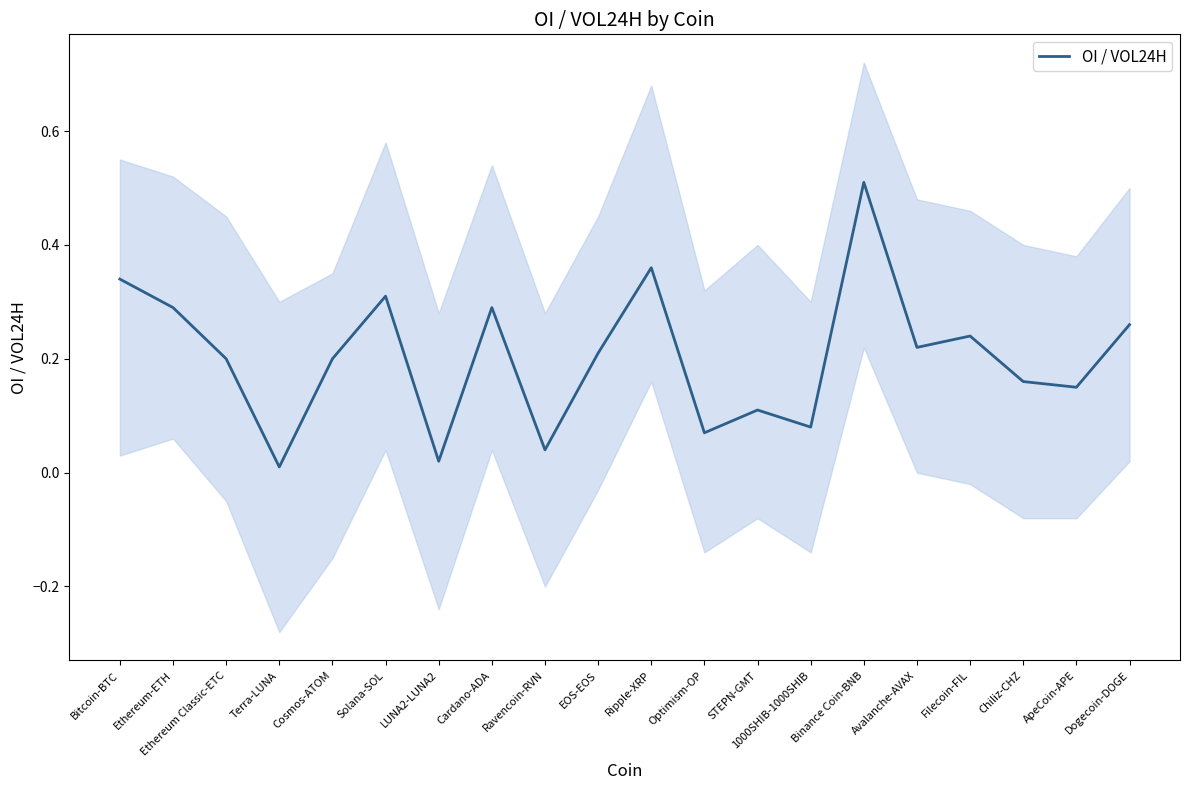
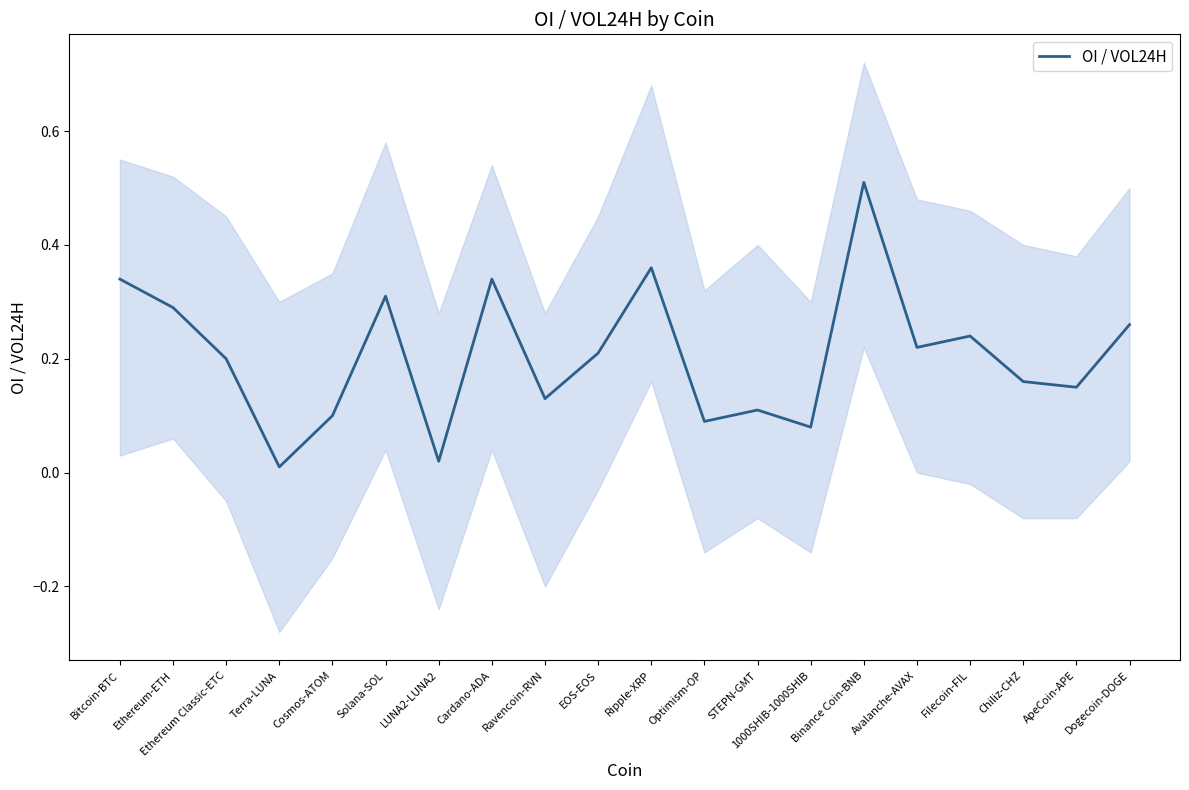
  {
    "OI / VOL24H": {
      "Bitcoin-BTC": 0.34,
      "Ethereum-ETH": 0.29,
      "Ethereum Classic-ETC": 0.20,
      "Terra-LUNA": 0.01,
-     "Cosmos-ATOM": 0.2,
+     "Cosmos-ATOM": 0.1,
      "Solana-SOL": 0.31,
      "LUNA2-LUNA2": 0.02,
-     "Cardano-ADA": 0.29,
-     "Ravencoin-RVN": 0.04,
+     "Cardano-ADA": 0.34,
+     "Ravencoin-RVN": 0.13,
      "EOS-EOS": 0.21,
      "Ripple-XRP": 0.36,
-     "Optimism-OP": 0.07,
+     "Optimism-OP": 0.09,
      "STEPN-GMT": 0.11,
      "1000SHIB-1000SHIB": 0.08,
      "Binance Coin-BNB": 0.51,
      "Avalanche-AVAX": 0.22,
      "Filecoin-FIL": 0.24,
      "Chiliz-CHZ": 0.16,
      "ApeCoin-APE": 0.15,
      "Dogecoin-DOGE": 0.26
    }
  }
